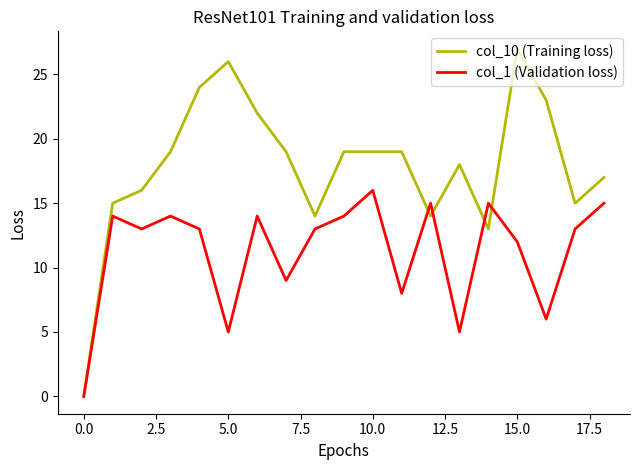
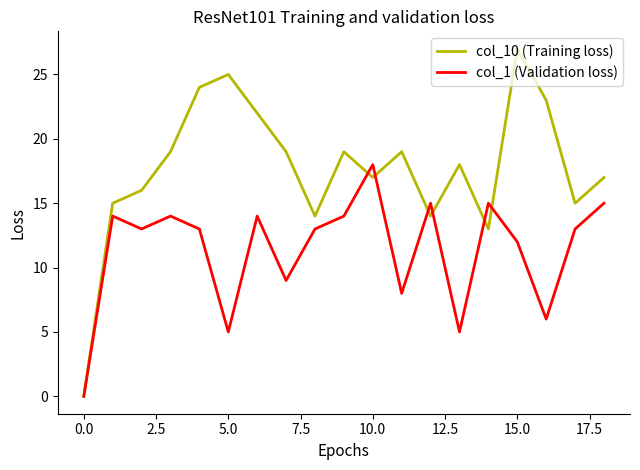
  {
    "col_10 (Training loss)": {
-     "5.0": 26,
-     "10.0": 19
+     "5.0": 25,
+     "10.0": 17
    },
    "col_1 (Validation loss)": {
      "5.0": 5,
-     "10.0": 16,
+     "10.0": 18,
      "15.0": 12
    }
  }
